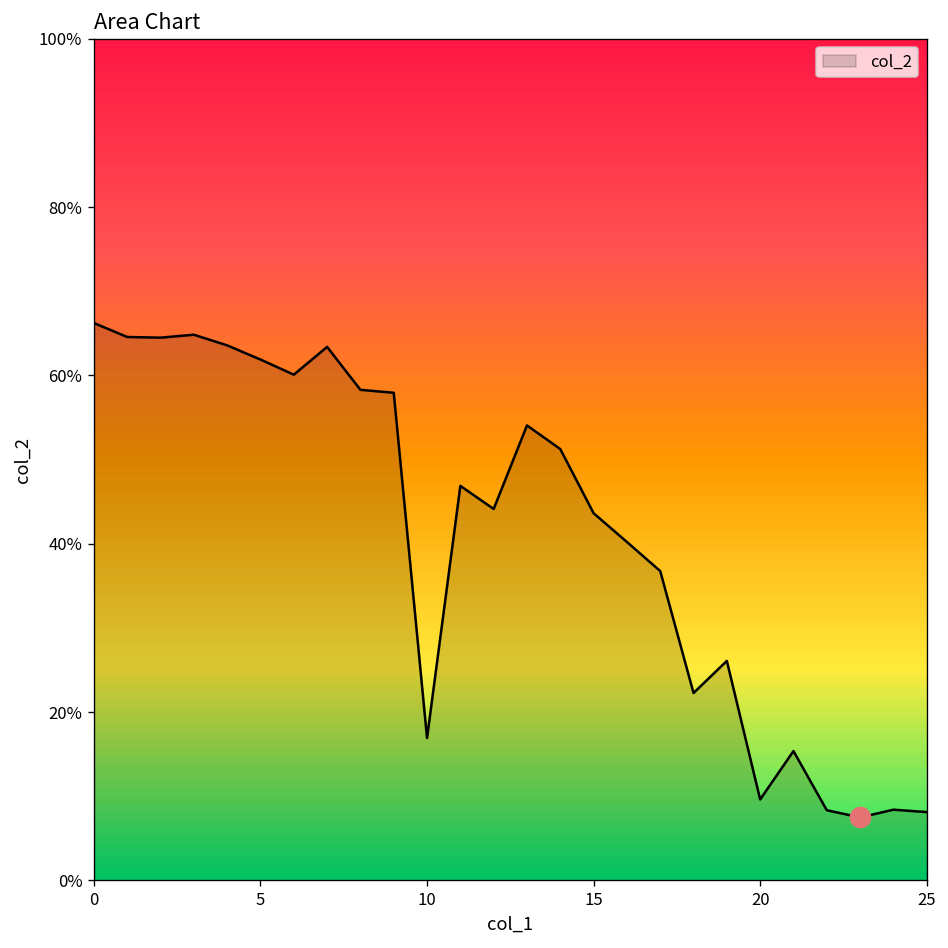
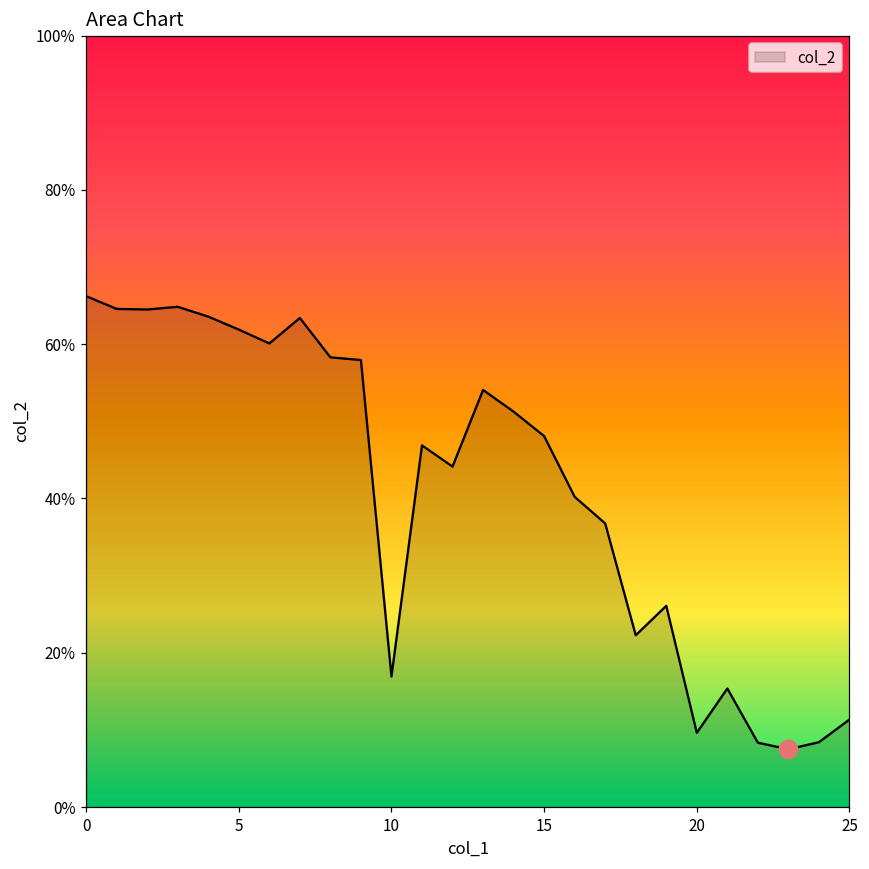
  {
    "col_2": {
      "0": "66%",
      "5": "62%",
      "10": "17%",
-     "15": "44%",
+     "15": "48%",
      "20": "10%",
-     "25": "8%"
+     "25": "11%"
    }
  }
